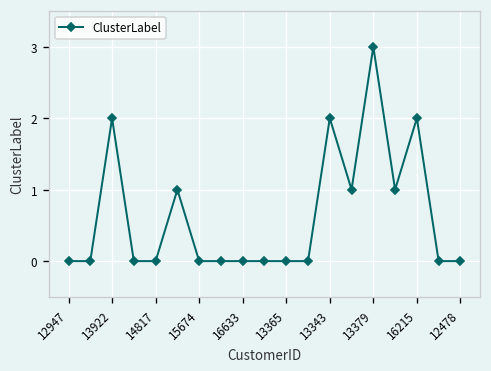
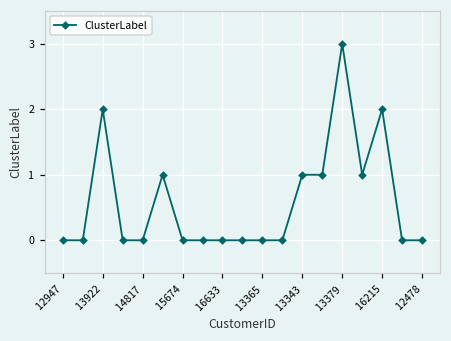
  {
    "12947": 0,
    "13922": 2,
    "14817": 0,
    "15674": 0,
    "16633": 0,
    "13365": 0,
-   "13343": 2,
+   "13343": 1,
    "13379": 3,
    "16215": 2,
    "12478": 0
  }
